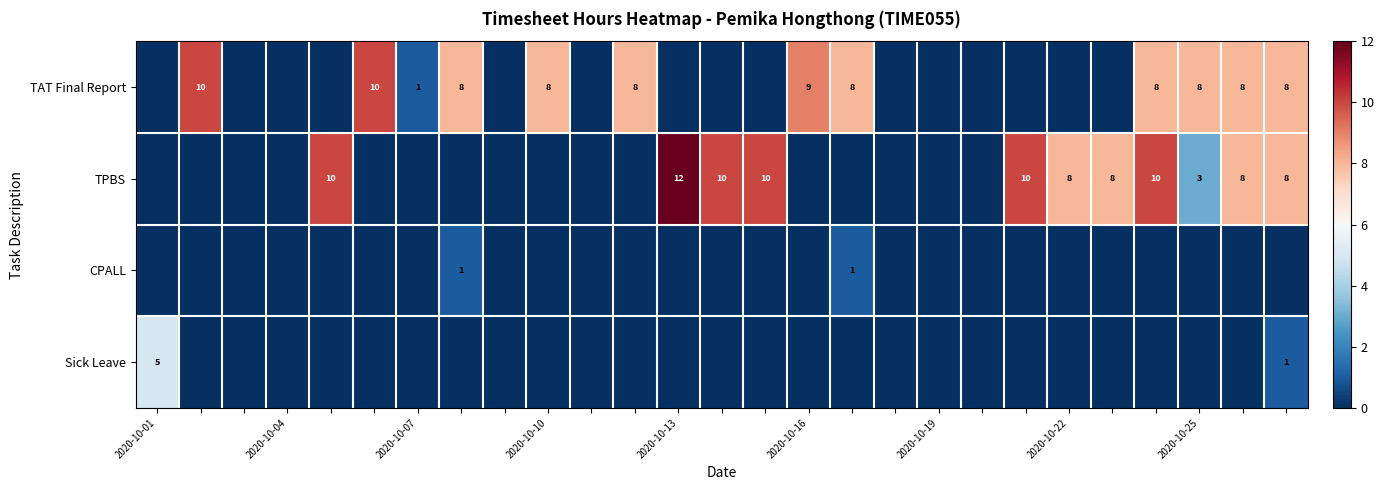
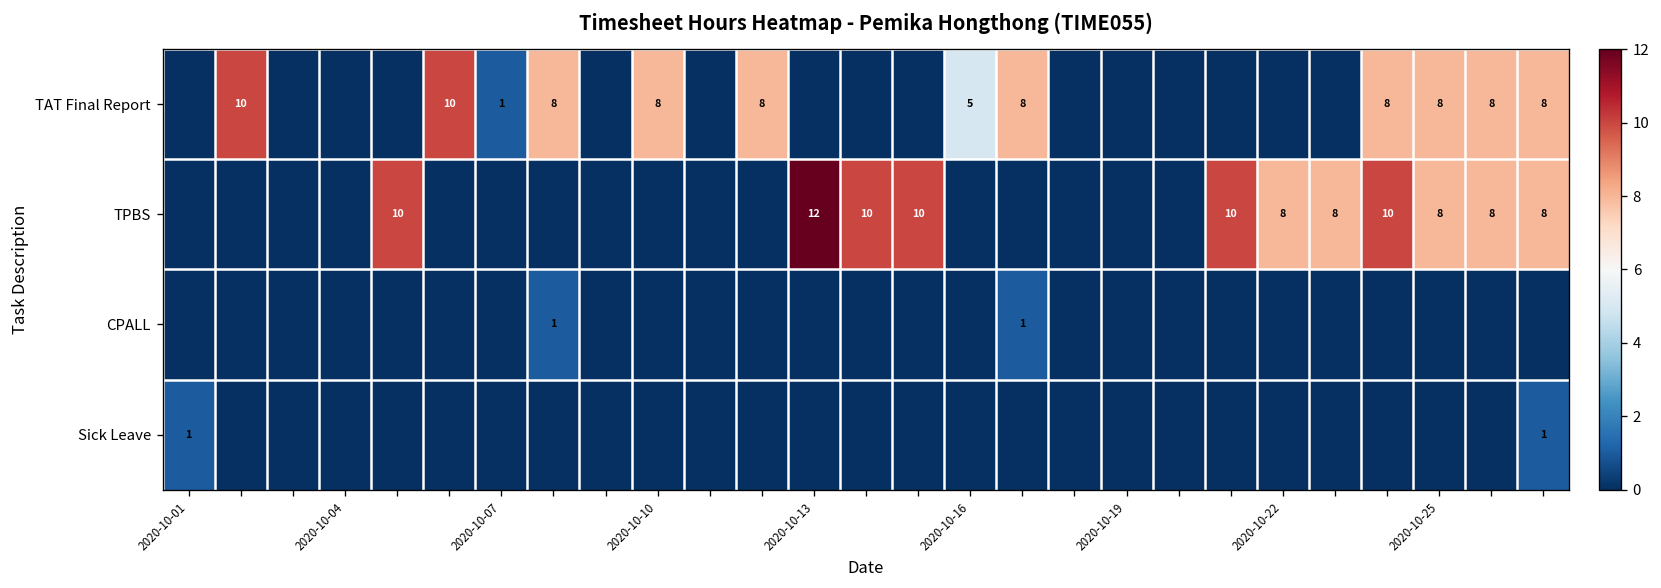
  {
    "TAT Final Report": {
      "2020-10-07": 1,
      "2020-10-10": 8,
-     "2020-10-16": 9,
+     "2020-10-16": 5,
      "2020-10-25": 8
    },
    "TPBS": {
      "2020-10-13": 12,
      "2020-10-22": 8,
-     "2020-10-25": 3
+     "2020-10-25": 8
    },
    "Sick Leave": {
-     "2020-10-01": 5
+     "2020-10-01": 1
    }
  }
